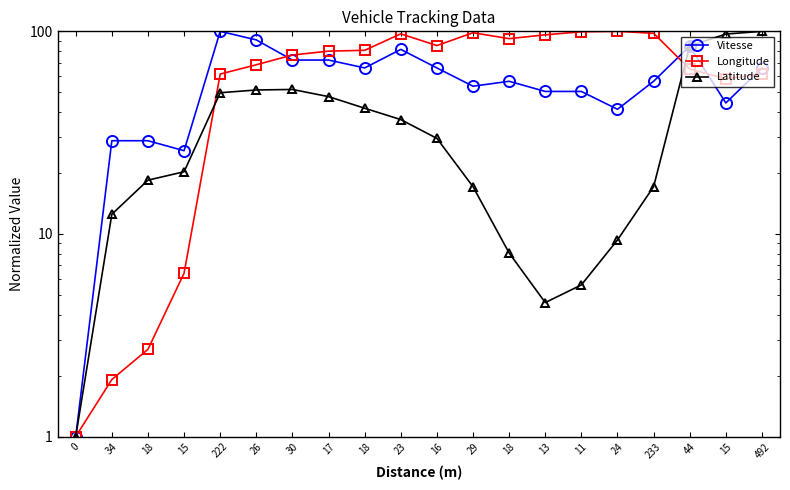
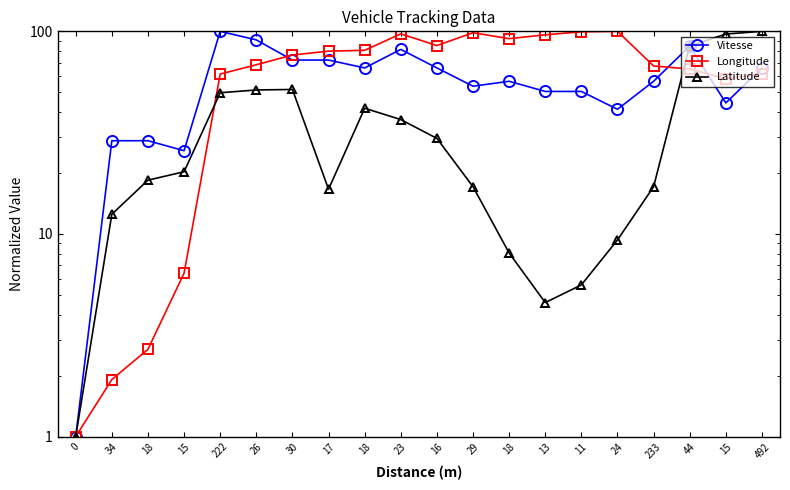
  {
    "Vitesse": {
      "34": 29,
      "222": 100,
      "26": 90,
      "30": 72,
      "17": 72,
      "23": 81,
      "16": 66,
      "29": 54,
      "13": 51,
      "11": 51,
      "24": 41,
      "233": 57
    },
    "Longitude": {
      "34": 1.9,
      "222": 62,
      "26": 68,
      "30": 76,
      "17": 80,
      "23": 100,
      "16": 85,
      "29": 100,
      "13": 100,
      "11": 100,
      "24": 100,
-     "233": 100
+     "233": 67
    },
    "Latitude": {
      "34": 13,
      "222": 50,
      "26": 51,
      "30": 52,
-     "17": 48,
+     "17": 17,
      "23": 37,
      "16": 30,
      "29": 17,
      "13": 4.6,
      "11": 5.6,
      "24": 9,
      "233": 17,
      "492": 100
    }
  }
